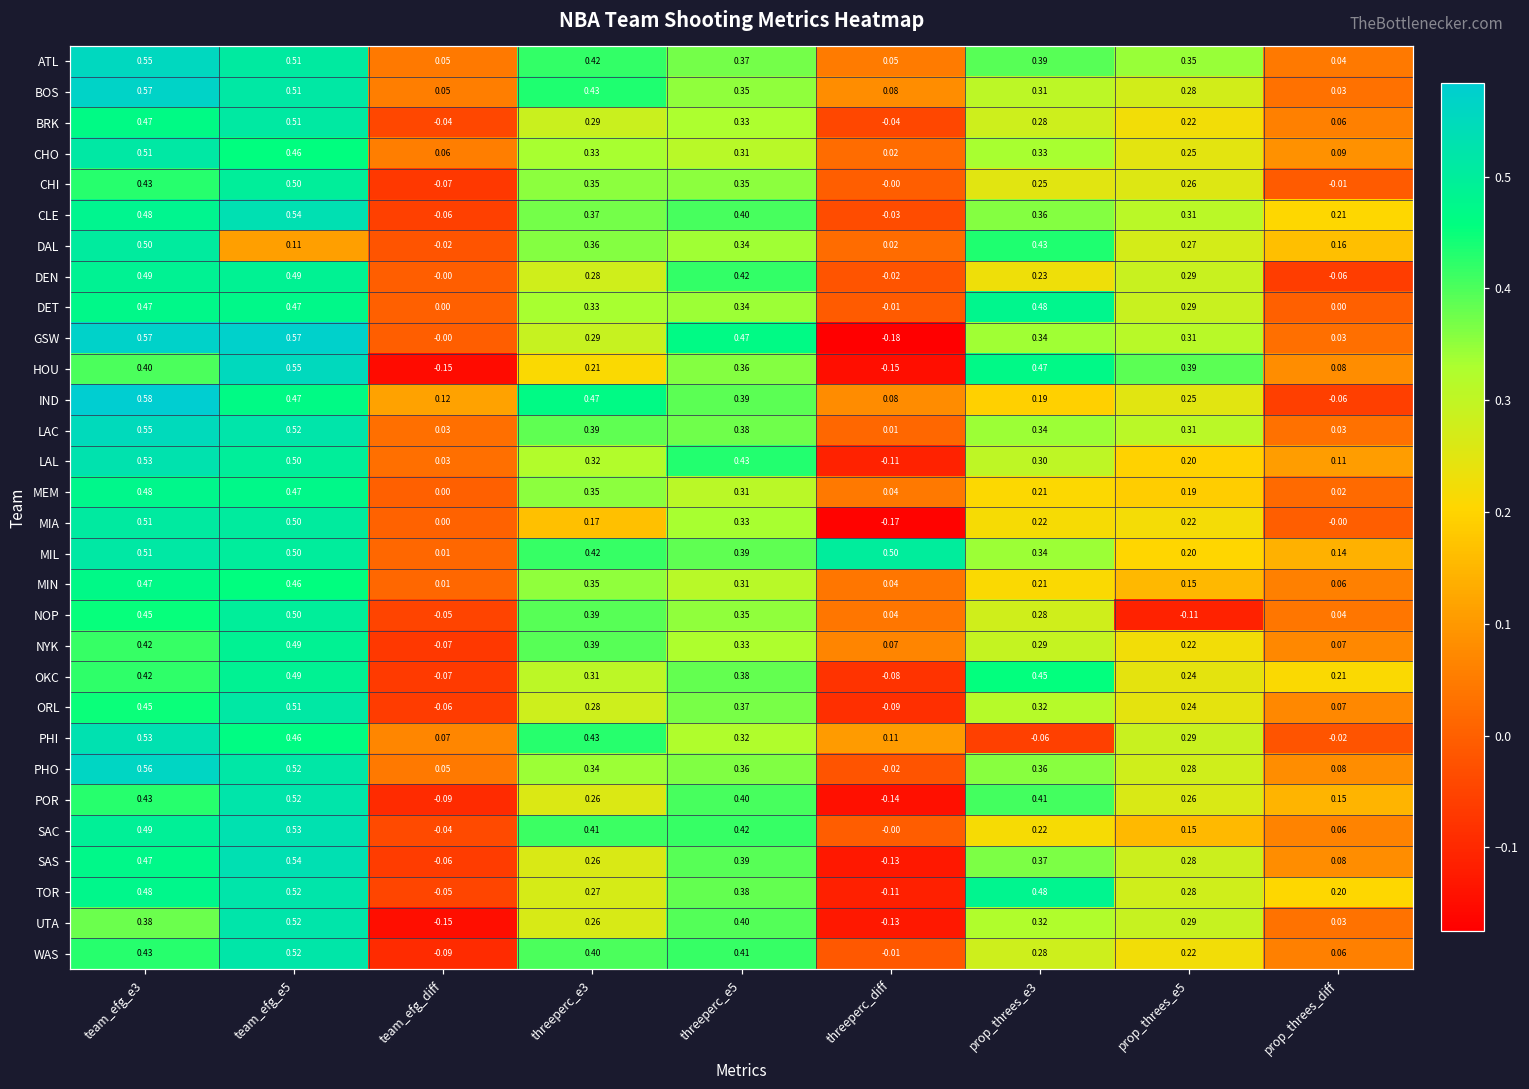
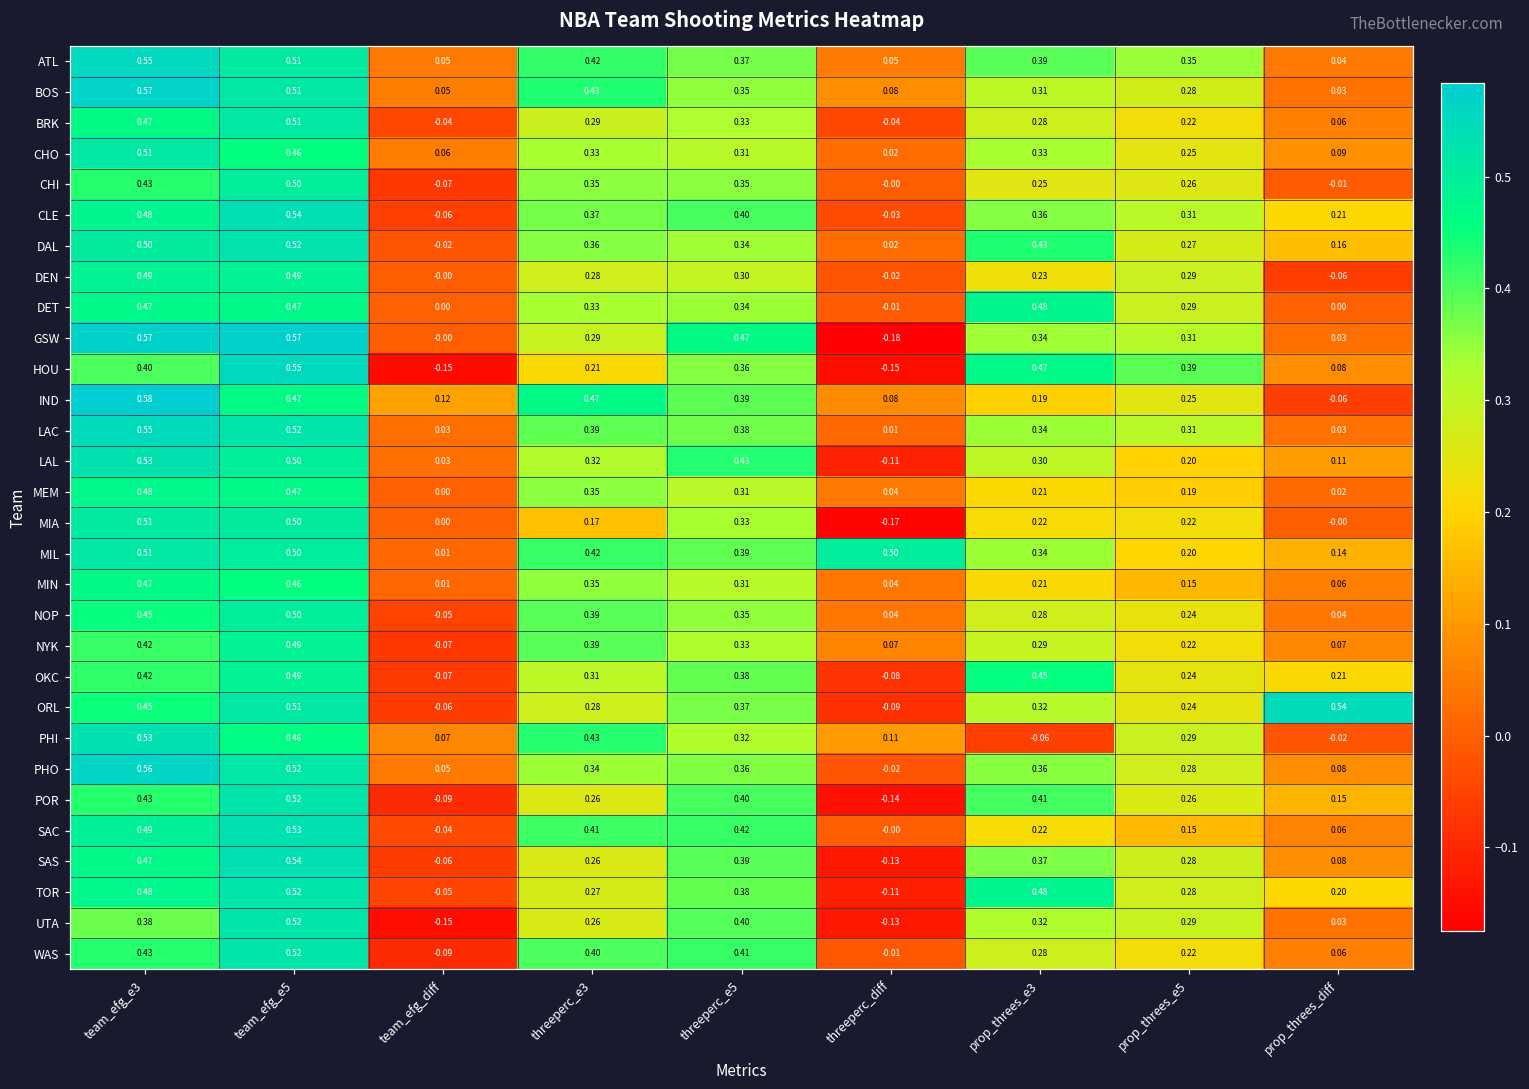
  {
    "DAL": {
      "team_efg_e3": 0.50,
-     "team_efg_e5": 0.11,
+     "team_efg_e5": 0.52,
      "team_efg_diff": -0.02,
      "threeperc_e3": 0.36,
      "threeperc_e5": 0.34,
      "threeperc_diff": 0.02,
      "prop_threes_e3": 0.43,
      "prop_threes_e5": 0.27,
      "prop_threes_diff": 0.16
    },
    "DEN": {
      "team_efg_e3": 0.49,
      "team_efg_e5": 0.49,
      "team_efg_diff": -0.00,
      "threeperc_e3": 0.28,
-     "threeperc_e5": 0.42,
+     "threeperc_e5": 0.30,
      "threeperc_diff": -0.02,
      "prop_threes_e3": 0.23,
      "prop_threes_e5": 0.29,
      "prop_threes_diff": -0.06
    },
    "NOP": {
      "team_efg_e3": 0.45,
      "team_efg_e5": 0.50,
      "team_efg_diff": -0.05,
      "threeperc_e3": 0.39,
      "threeperc_e5": 0.35,
      "threeperc_diff": 0.04,
      "prop_threes_e3": 0.28,
-     "prop_threes_e5": -0.11,
+     "prop_threes_e5": 0.24,
      "prop_threes_diff": 0.04
    },
    "ORL": {
      "team_efg_e3": 0.45,
      "team_efg_e5": 0.51,
      "team_efg_diff": -0.06,
      "threeperc_e3": 0.28,
      "threeperc_e5": 0.37,
      "threeperc_diff": -0.09,
      "prop_threes_e3": 0.32,
      "prop_threes_e5": 0.24,
-     "prop_threes_diff": 0.07
+     "prop_threes_diff": 0.54
    }
  }
